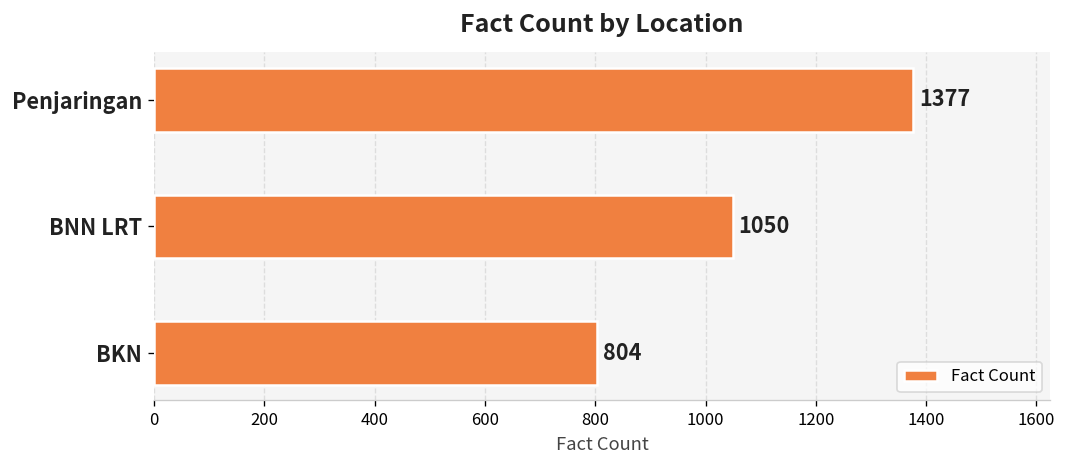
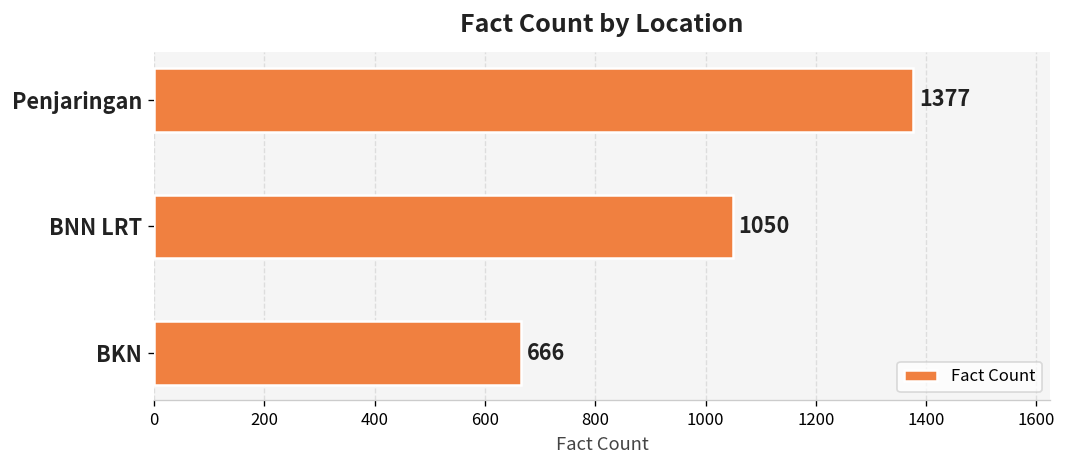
  {
    "Penjaringan": 1377,
    "BNN LRT": 1050,
-   "BKN": 804
+   "BKN": 666
  }
